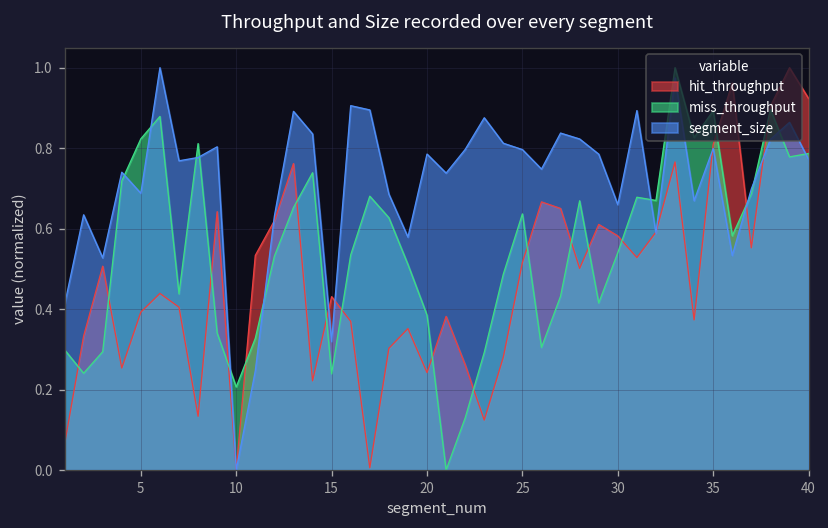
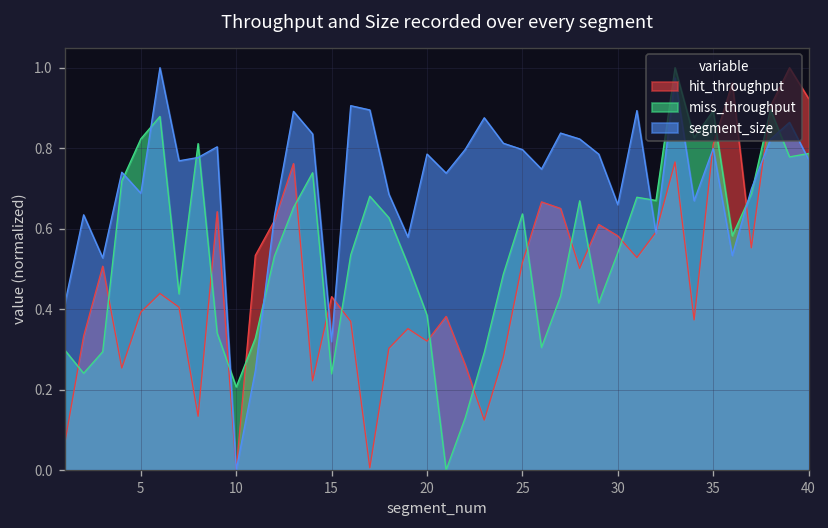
  {
    "hit_throughput": {
      "5": 0.39,
      "15": 0.43,
-     "20": 0.24,
+     "20": 0.32,
      "25": 0.52,
      "30": 0.58,
      "35": 0.81,
      "40": 0.92
    },
    "miss_throughput": {
      "5": 0.82,
      "10": 0.21,
      "15": 0.24,
      "20": 0.39,
      "25": 0.64,
      "30": 0.54,
      "40": 0.79
    },
    "segment_size": {
      "5": 0.69,
      "15": 0.32,
      "20": 0.79,
      "25": 0.80,
      "30": 0.66,
      "35": 0.80,
      "40": 0.77
    }
  }
